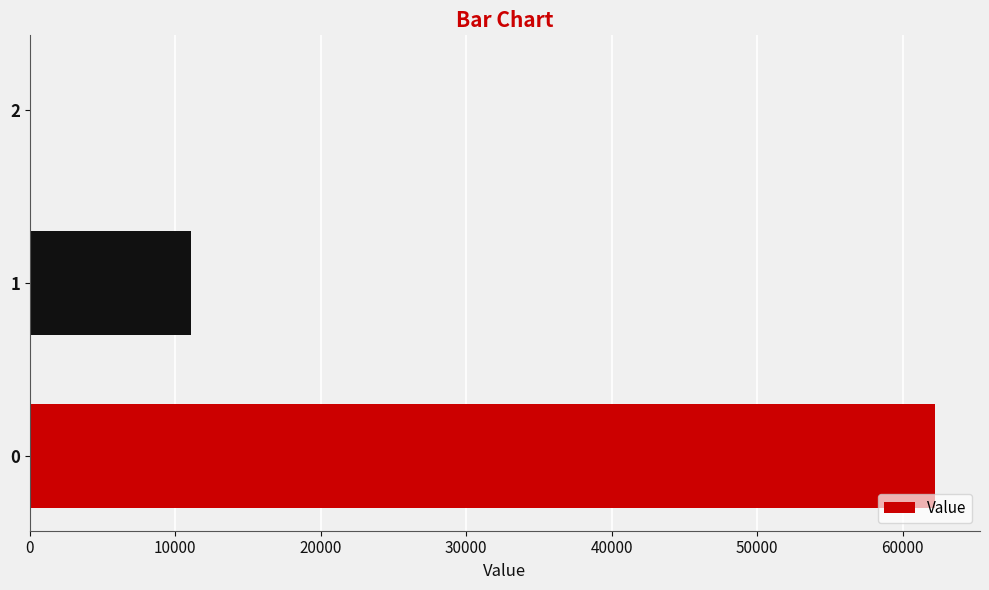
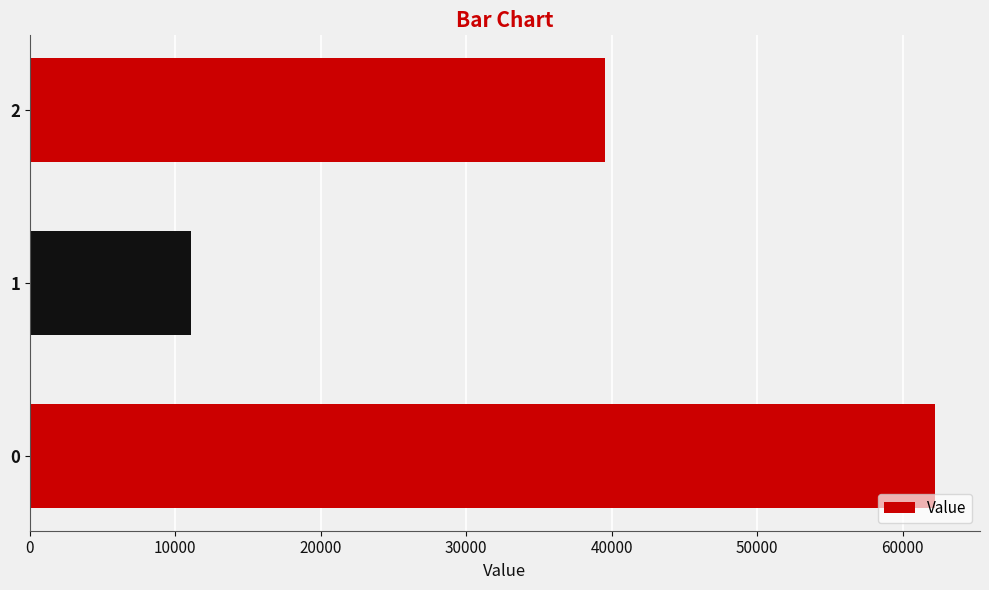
  {
-   "2": 0,
+   "2": 39500,
    "1": 11100,
    "0": 62200
  }
